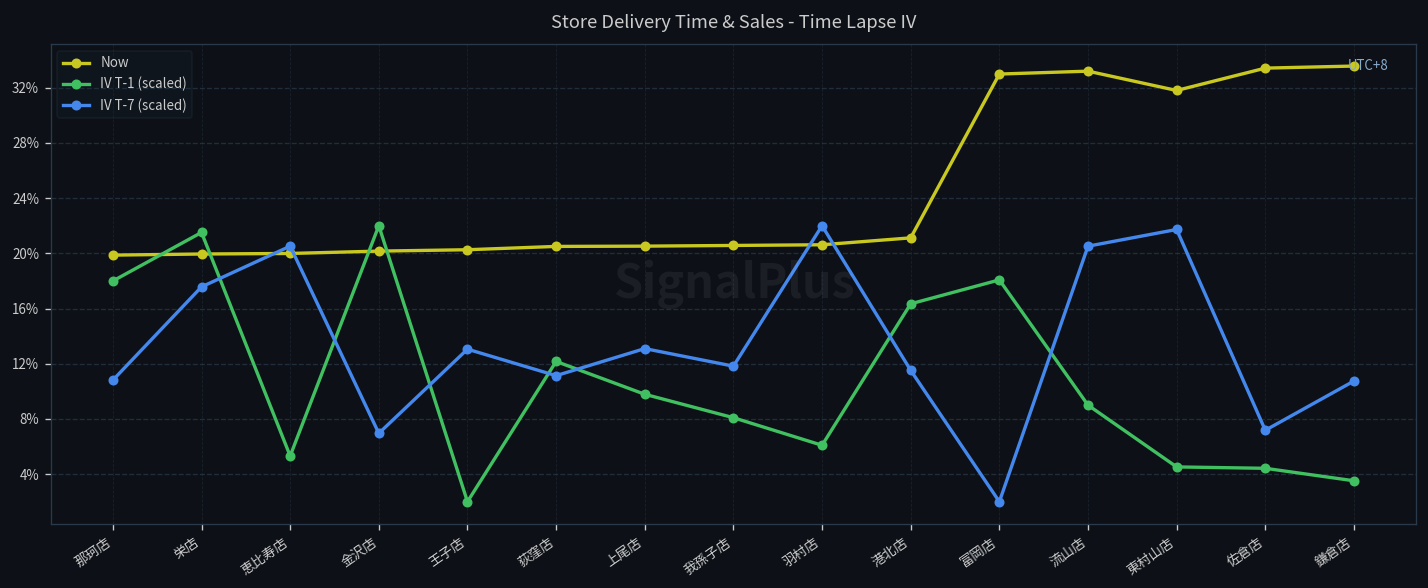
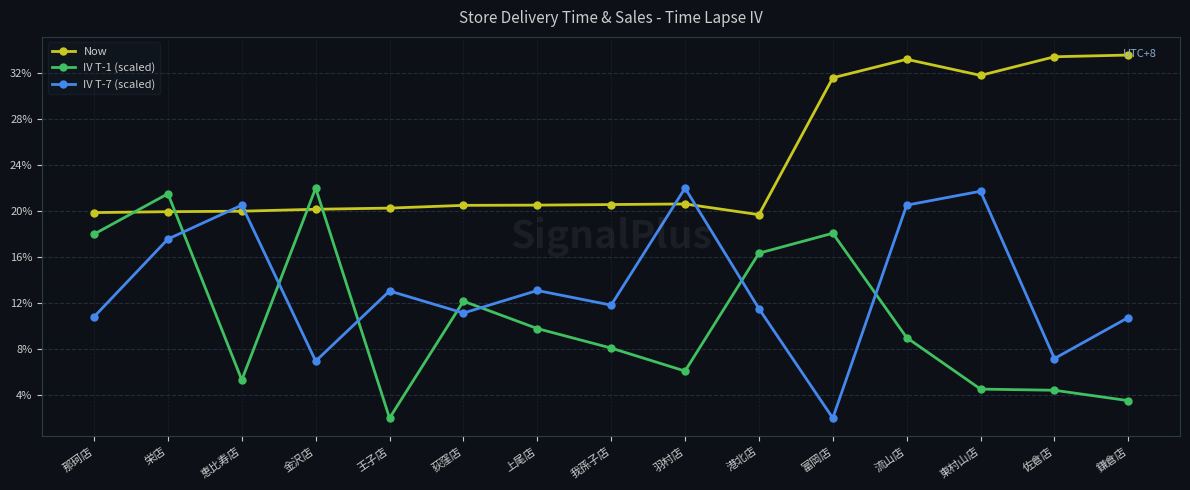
  {
    "Now": {
      "那珂店": "19.9%",
      "栄店": "20.0%",
      "恵比寿店": "20.0%",
      "金沢店": "20.2%",
      "王子店": "20.3%",
      "荻窪店": "20.5%",
      "上尾店": "20.5%",
      "我孫子店": "20.6%",
      "羽村店": "20.6%",
-     "港北店": "21.1%",
-     "富岡店": "33.0%",
+     "港北店": "19.7%",
+     "富岡店": "31.6%",
      "流山店": "33.2%",
      "東村山店": "31.8%",
      "佐倉店": "33.4%"
    },
    "IV T-1 (scaled)": {
      "那珂店": "18.0%",
      "栄店": "21.5%",
      "恵比寿店": "5.3%",
      "金沢店": "22.0%",
      "王子店": "2.0%",
      "荻窪店": "12.2%",
      "上尾店": "9.8%",
      "我孫子店": "8.1%",
      "羽村店": "6.1%",
      "港北店": "16.3%",
      "富岡店": "18.1%",
      "流山店": "9.0%",
      "東村山店": "4.5%",
      "佐倉店": "4.4%",
      "鎌倉店": "3.5%"
    },
    "IV T-7 (scaled)": {
      "那珂店": "10.8%",
      "栄店": "17.6%",
      "恵比寿店": "20.5%",
      "金沢店": "7.0%",
      "王子店": "13.1%",
      "荻窪店": "11.1%",
      "上尾店": "13.1%",
      "我孫子店": "11.8%",
      "羽村店": "22.0%",
      "港北店": "11.5%",
      "富岡店": "2.0%",
      "流山店": "20.5%",
      "東村山店": "21.7%",
      "佐倉店": "7.2%",
      "鎌倉店": "10.7%"
    }
  }
